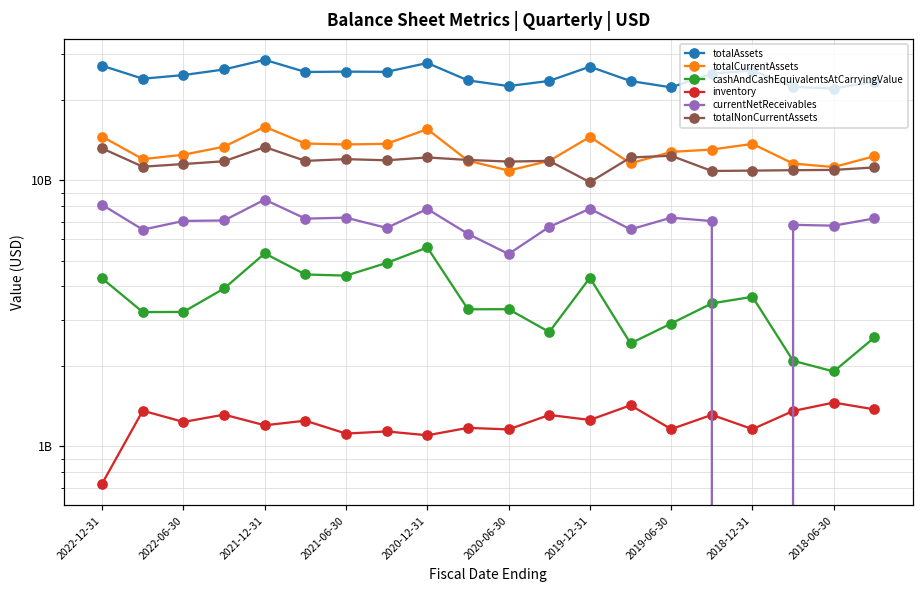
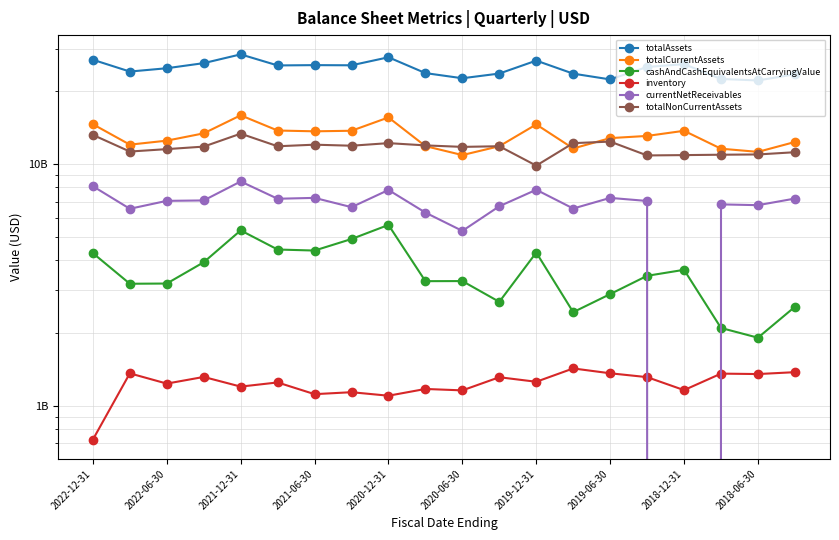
  {
    "totalAssets": {
      "2022-12-31": 27000000000,
      "2022-06-30": 25000000000,
      "2021-12-31": 28000000000,
      "2021-06-30": 26000000000,
      "2020-12-31": 28000000000,
      "2020-06-30": 23000000000,
      "2019-12-31": 27000000000,
      "2019-06-30": 22000000000
    },
    "totalCurrentAssets": {
      "2022-12-31": 15000000000,
      "2022-06-30": 12000000000,
      "2021-12-31": 16000000000,
      "2021-06-30": 14000000000,
      "2020-12-31": 16000000000,
      "2020-06-30": 11000000000,
      "2019-12-31": 15000000000,
      "2019-06-30": 13000000000,
      "2018-12-31": 14000000000,
      "2018-06-30": 11000000000
    },
    "cashAndCashEquivalentsAtCarryingValue": {
      "2022-12-31": 4300000000,
      "2022-06-30": 3200000000,
      "2021-12-31": 5300000000,
      "2021-06-30": 4400000000,
      "2020-12-31": 5600000000,
      "2020-06-30": 3300000000,
      "2019-12-31": 4300000000,
      "2019-06-30": 2900000000,
      "2018-12-31": 3700000000,
      "2018-06-30": 1900000000
    },
    "inventory": {
      "2022-12-31": 730000000,
      "2022-06-30": 1200000000,
      "2021-12-31": 1200000000,
      "2021-06-30": 1100000000,
      "2020-12-31": 1100000000,
      "2020-06-30": 1200000000,
      "2019-12-31": 1300000000,
-     "2019-06-30": 1200000000,
+     "2019-06-30": 1400000000,
      "2018-12-31": 1200000000,
-     "2018-06-30": 1500000000
+     "2018-06-30": 1400000000
    },
    "currentNetReceivables": {
      "2022-12-31": 8100000000,
      "2022-06-30": 7000000000,
      "2021-12-31": 8500000000,
      "2021-06-30": 7200000000,
      "2020-12-31": 7800000000,
      "2020-06-30": 5300000000,
      "2019-12-31": 7800000000,
      "2019-06-30": 7200000000,
      "2018-06-30": 6800000000
    },
    "totalNonCurrentAssets": {
      "2022-12-31": 13000000000,
      "2022-06-30": 12000000000,
      "2021-12-31": 13000000000,
      "2021-06-30": 12000000000,
      "2020-12-31": 12000000000,
      "2020-06-30": 12000000000,
      "2019-12-31": 9900000000,
      "2019-06-30": 12000000000,
      "2018-12-31": 11000000000,
      "2018-06-30": 11000000000
    }
  }
